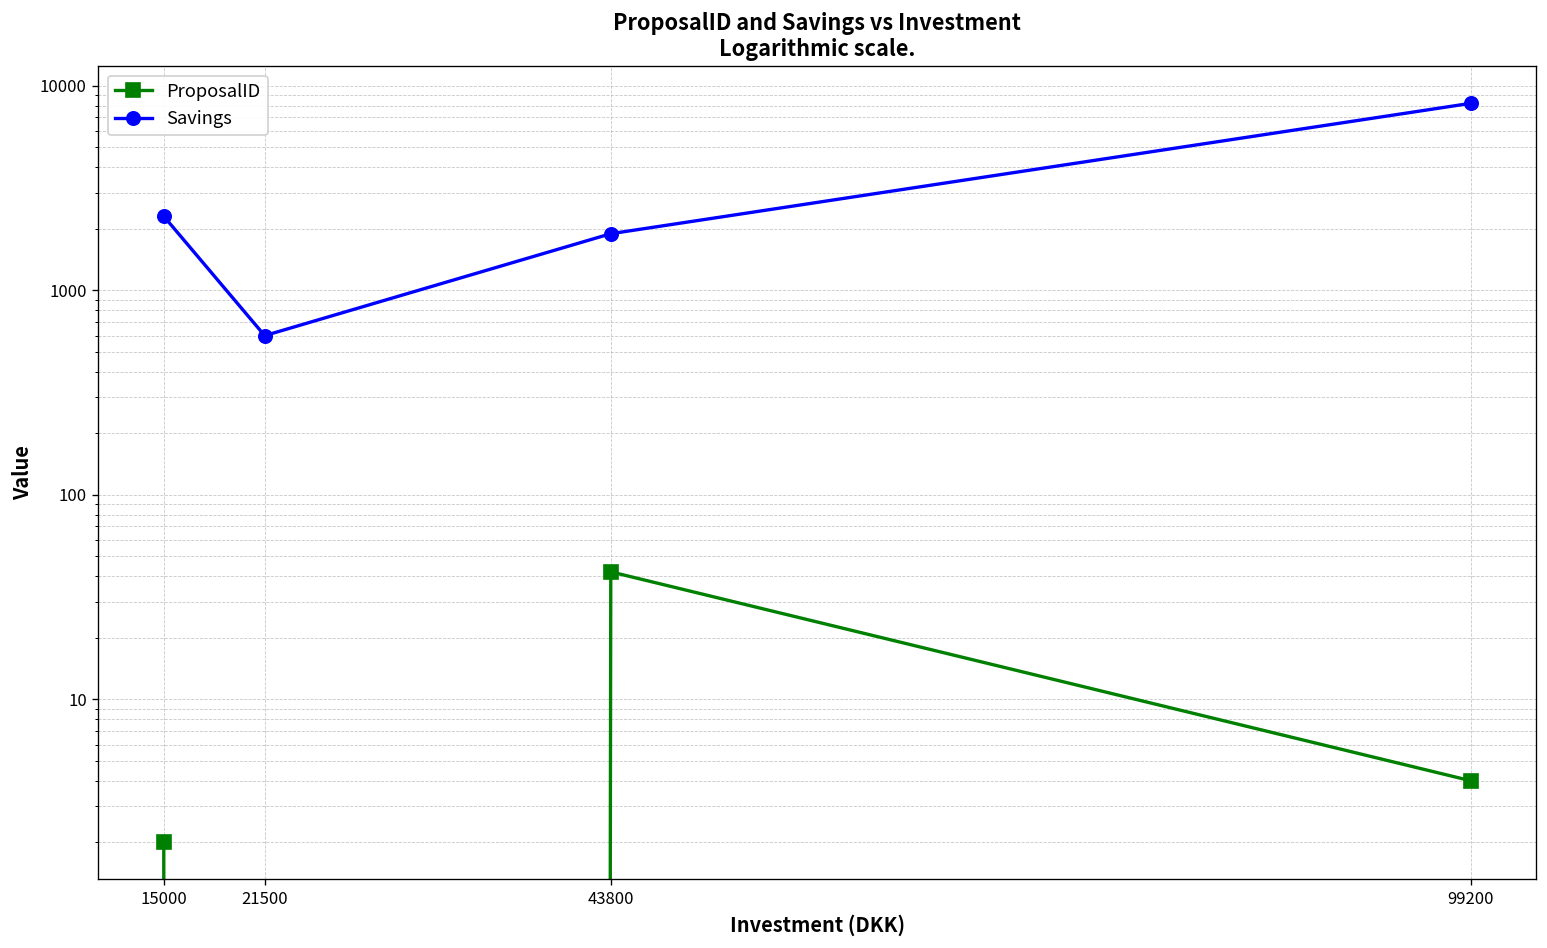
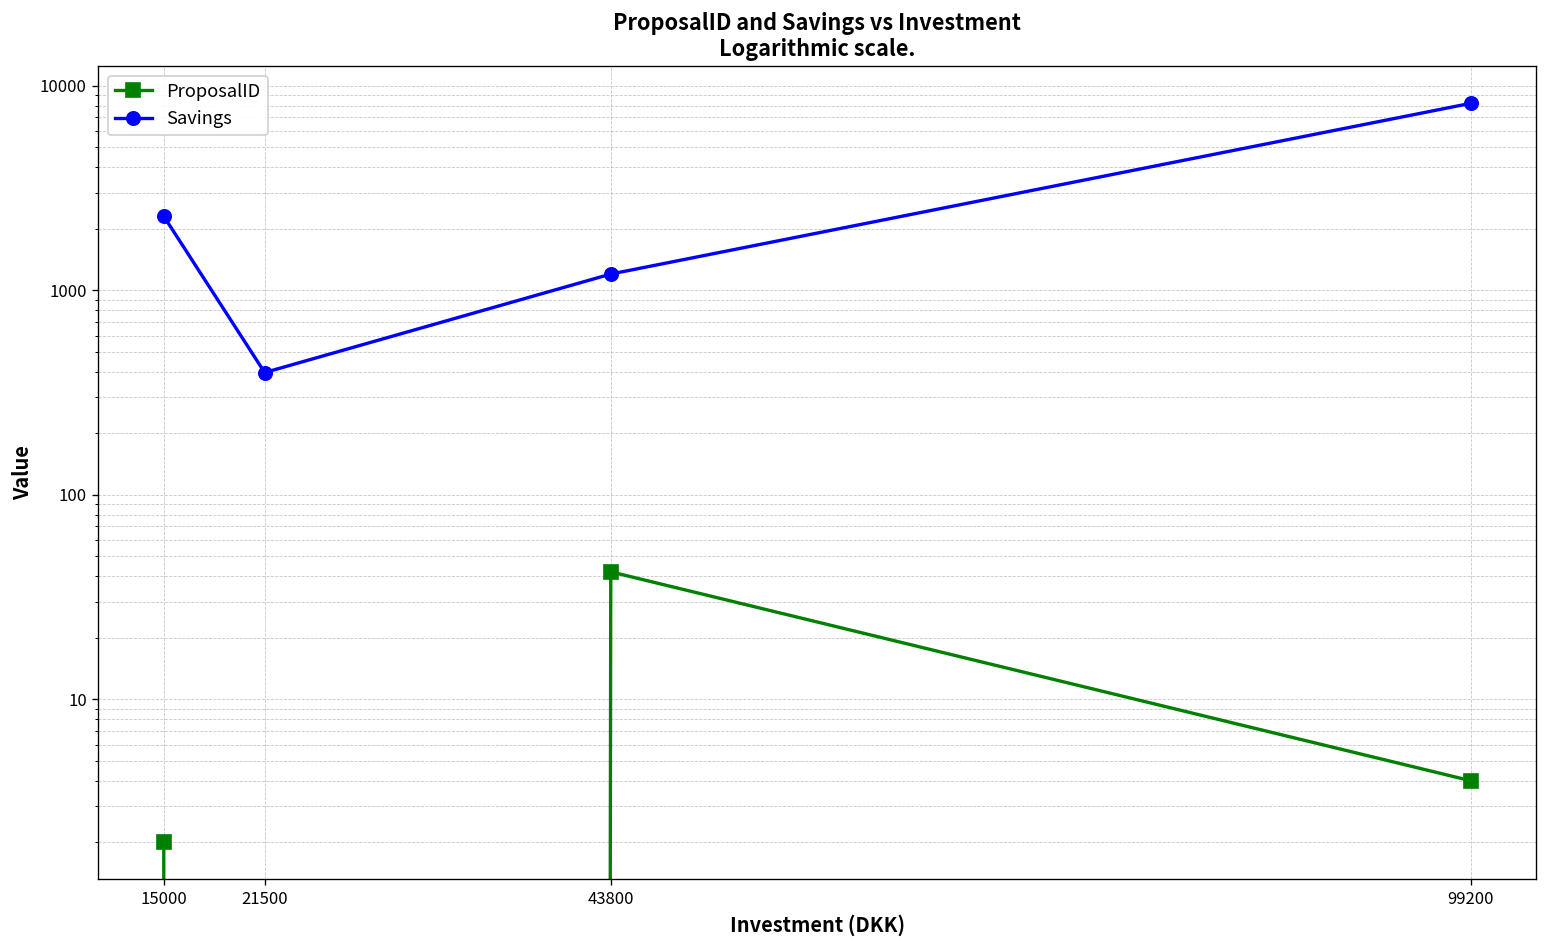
  {
    "ProposalID": {
      "15000": 2,
      "43800": 42,
      "99200": 4
    },
    "Savings": {
      "15000": 2300,
-     "21500": 600,
-     "43800": 1900,
+     "21500": 400,
+     "43800": 1200,
      "99200": 8000
    }
  }
